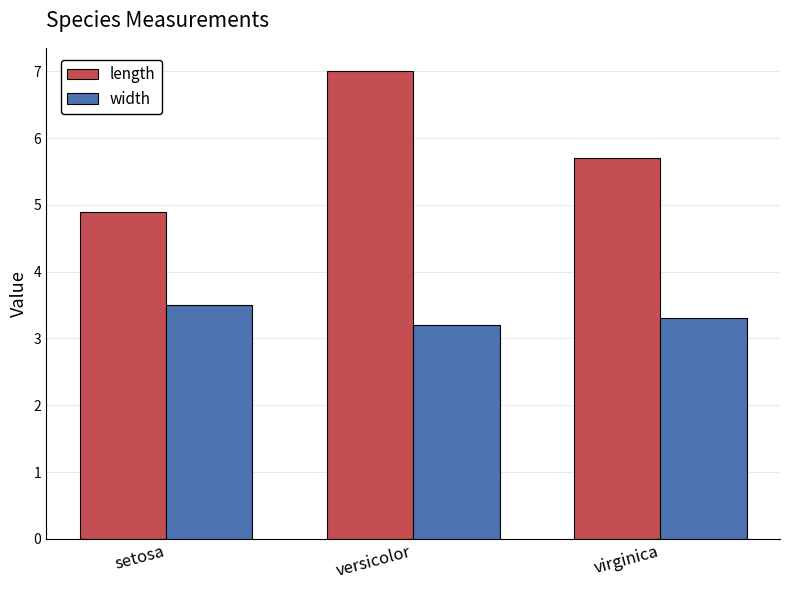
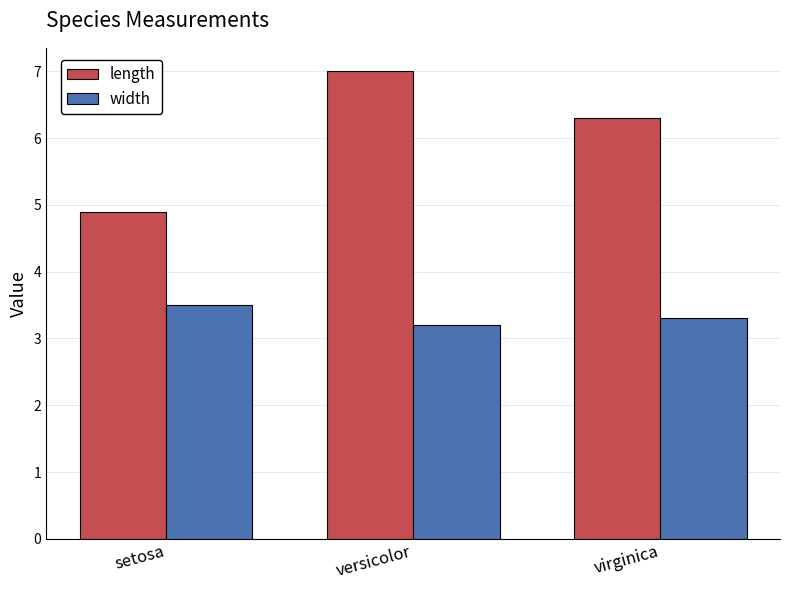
  {
    "length": {
      "setosa": 4.9,
      "versicolor": 7.0,
-     "virginica": 5.7
+     "virginica": 6.3
    },
    "width": {
      "setosa": 3.5,
      "versicolor": 3.2,
      "virginica": 3.3
    }
  }
